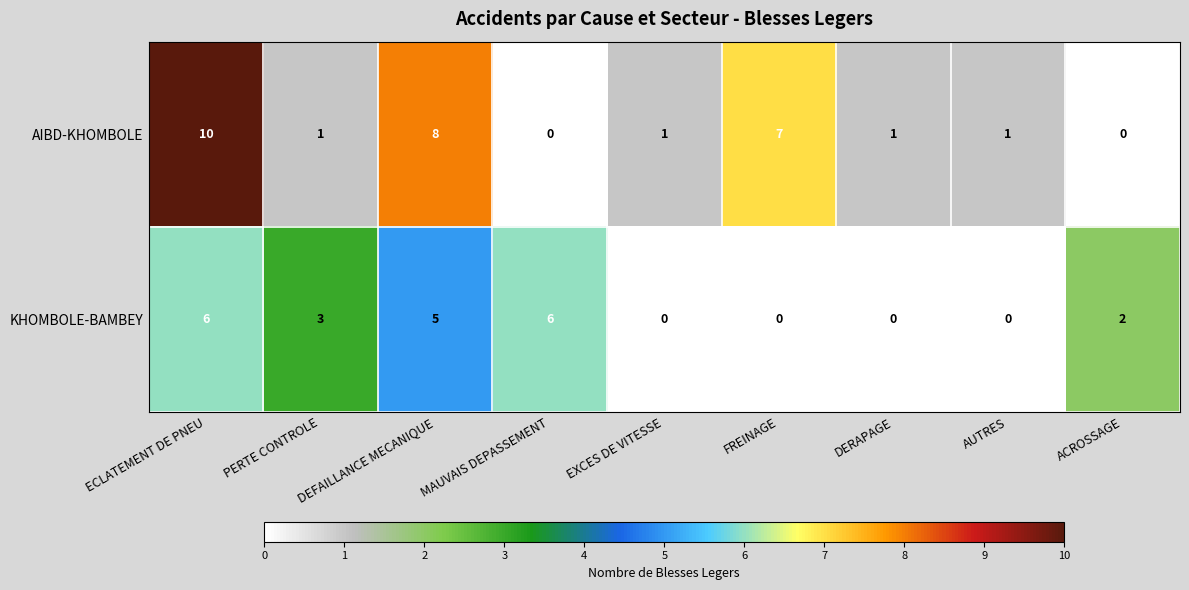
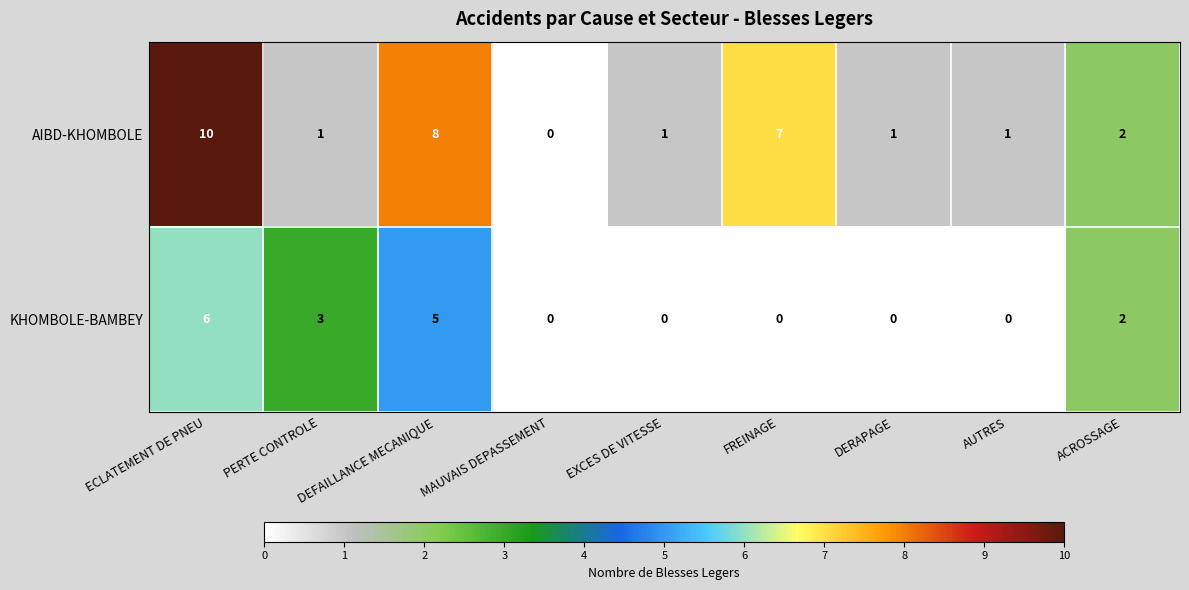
  {
    "AIBD-KHOMBOLE": {
      "ECLATEMENT DE PNEU": 10,
      "PERTE CONTROLE": 1,
      "DEFAILLANCE MECANIQUE": 8,
      "MAUVAIS DEPASSEMENT": 0,
      "EXCES DE VITESSE": 1,
      "FREINAGE": 7,
      "DERAPAGE": 1,
      "AUTRES": 1,
-     "ACROSSAGE": 0
+     "ACROSSAGE": 2
    },
    "KHOMBOLE-BAMBEY": {
      "ECLATEMENT DE PNEU": 6,
      "PERTE CONTROLE": 3,
      "DEFAILLANCE MECANIQUE": 5,
-     "MAUVAIS DEPASSEMENT": 6,
+     "MAUVAIS DEPASSEMENT": 0,
      "EXCES DE VITESSE": 0,
      "FREINAGE": 0,
      "DERAPAGE": 0,
      "AUTRES": 0,
      "ACROSSAGE": 2
    }
  }
